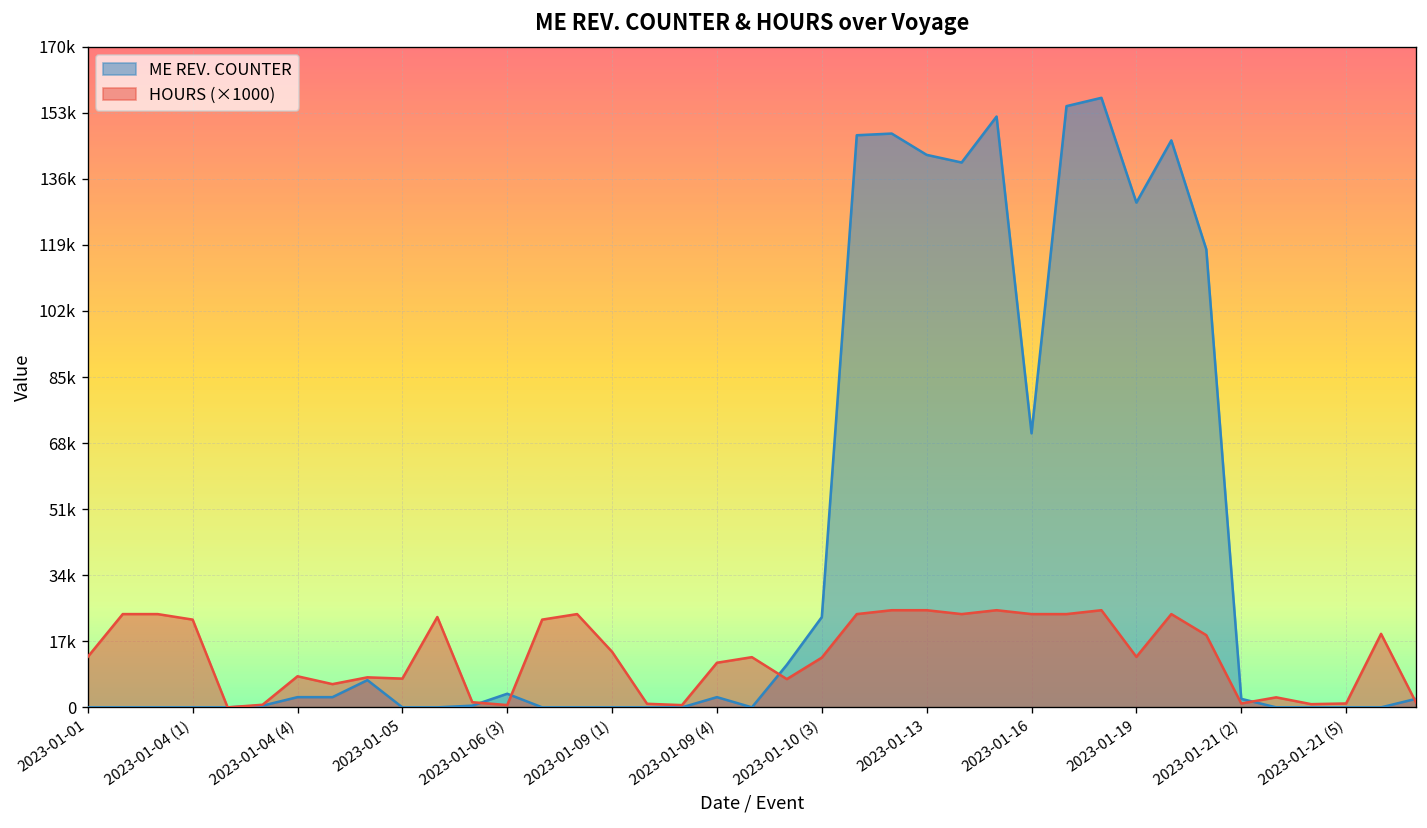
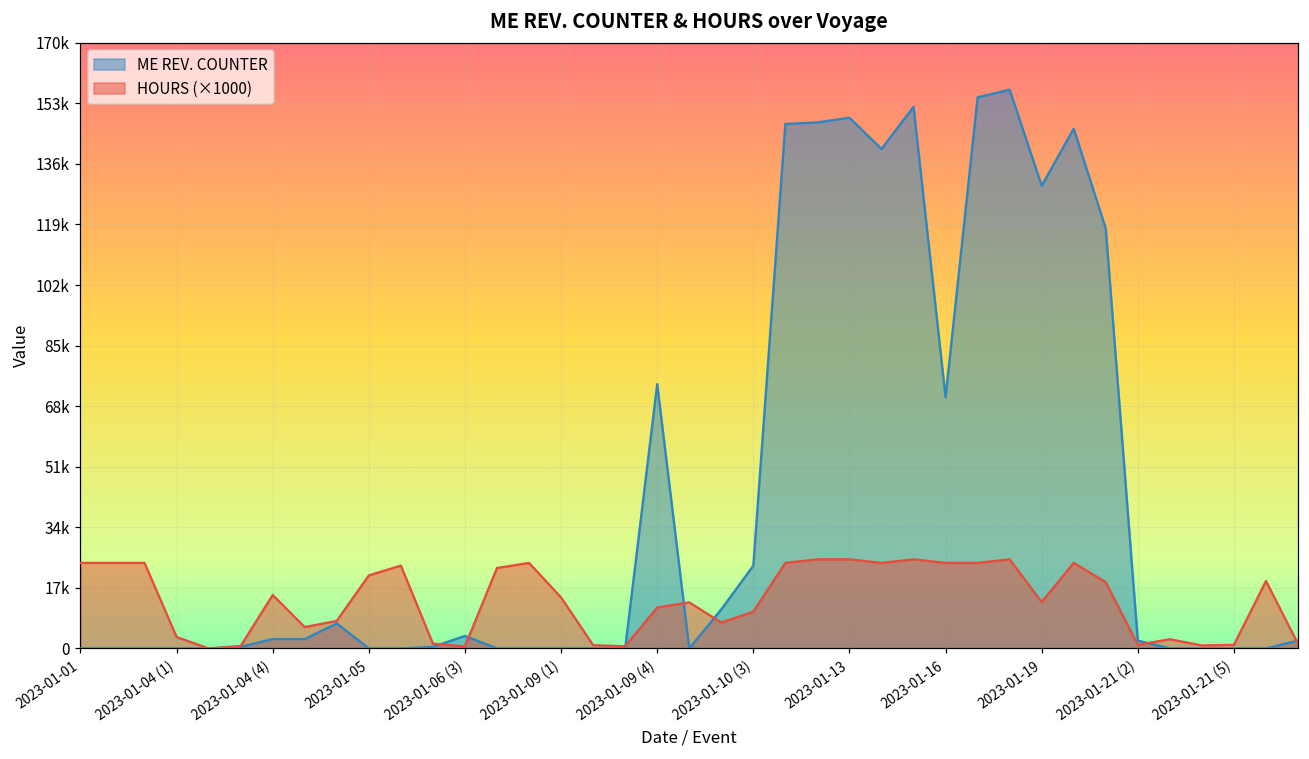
  {
    "ME REV. COUNTER": {
      "2023-01-01": 0,
      "2023-01-04 (1)": 0,
      "2023-01-04 (4)": 3000,
      "2023-01-05": 0,
      "2023-01-06 (3)": 4000,
      "2023-01-09 (1)": 0,
-     "2023-01-09 (4)": 3000,
+     "2023-01-09 (4)": 74000,
      "2023-01-10 (3)": 23000,
-     "2023-01-13": 142000,
+     "2023-01-13": 149000,
      "2023-01-16": 71000,
      "2023-01-19": 130000,
      "2023-01-21 (2)": 2000,
      "2023-01-21 (5)": 0
    },
    "HOURS (×1000)": {
-     "2023-01-01": 13000,
-     "2023-01-04 (1)": 23000,
-     "2023-01-04 (4)": 8000,
-     "2023-01-05": 7000,
+     "2023-01-01": 24000,
+     "2023-01-04 (1)": 3000,
+     "2023-01-04 (4)": 15000,
+     "2023-01-05": 21000,
      "2023-01-06 (3)": 1000,
      "2023-01-09 (1)": 14000,
      "2023-01-09 (4)": 11000,
-     "2023-01-10 (3)": 13000,
+     "2023-01-10 (3)": 10000,
      "2023-01-13": 25000,
      "2023-01-16": 24000,
      "2023-01-19": 13000,
      "2023-01-21 (2)": 1000,
      "2023-01-21 (5)": 1000
    }
  }
